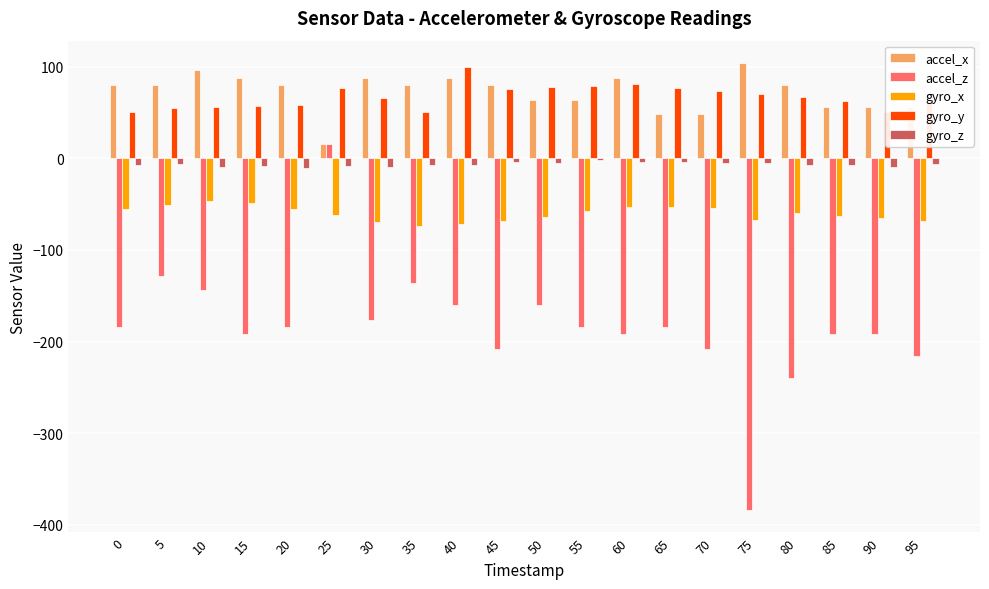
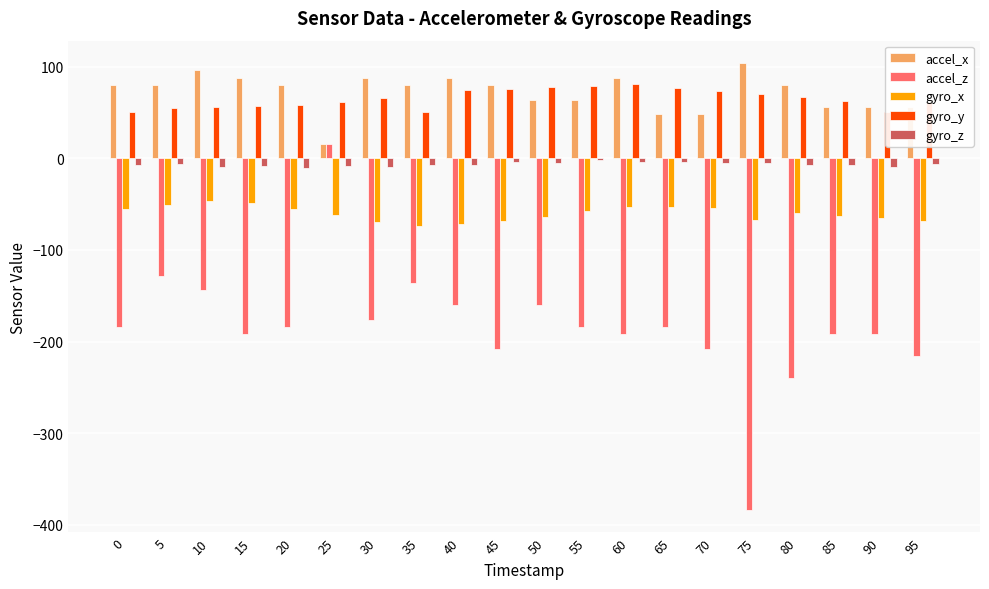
  {
    "gyro_x": {
      "0": -60,
      "5": -50,
      "10": -50,
      "15": -50,
      "20": -60,
      "25": -60,
      "30": -70,
      "35": -70,
      "40": -70,
      "45": -70,
      "50": -60,
      "55": -60,
      "60": -50,
      "65": -50,
      "70": -50,
      "75": -70,
      "80": -60,
      "85": -60,
      "90": -70,
      "95": -70
    },
    "gyro_y": {
      "0": 50,
      "5": 60,
      "10": 60,
      "15": 60,
      "20": 60,
-     "25": 80,
+     "25": 60,
      "30": 70,
      "35": 50,
-     "40": 100,
+     "40": 80,
      "45": 80,
      "50": 80,
      "55": 80,
      "60": 80,
      "65": 80,
      "70": 70,
      "75": 70,
      "80": 70,
      "85": 60
    }
  }
